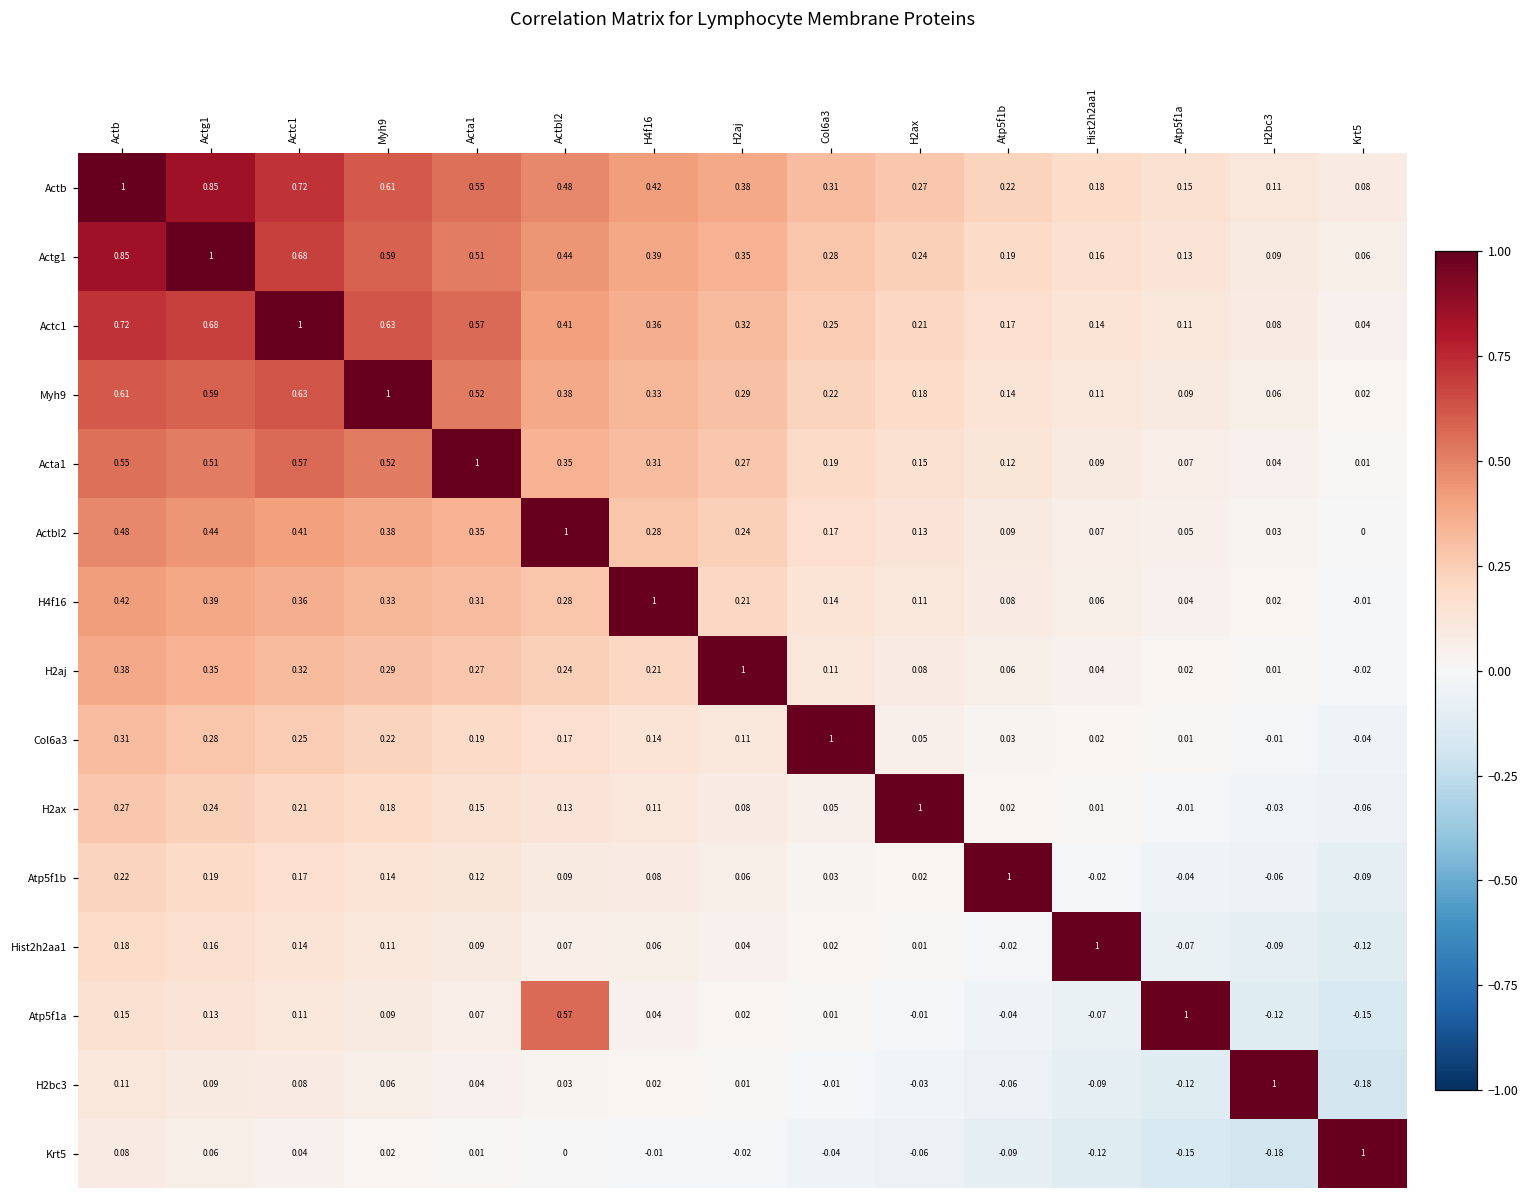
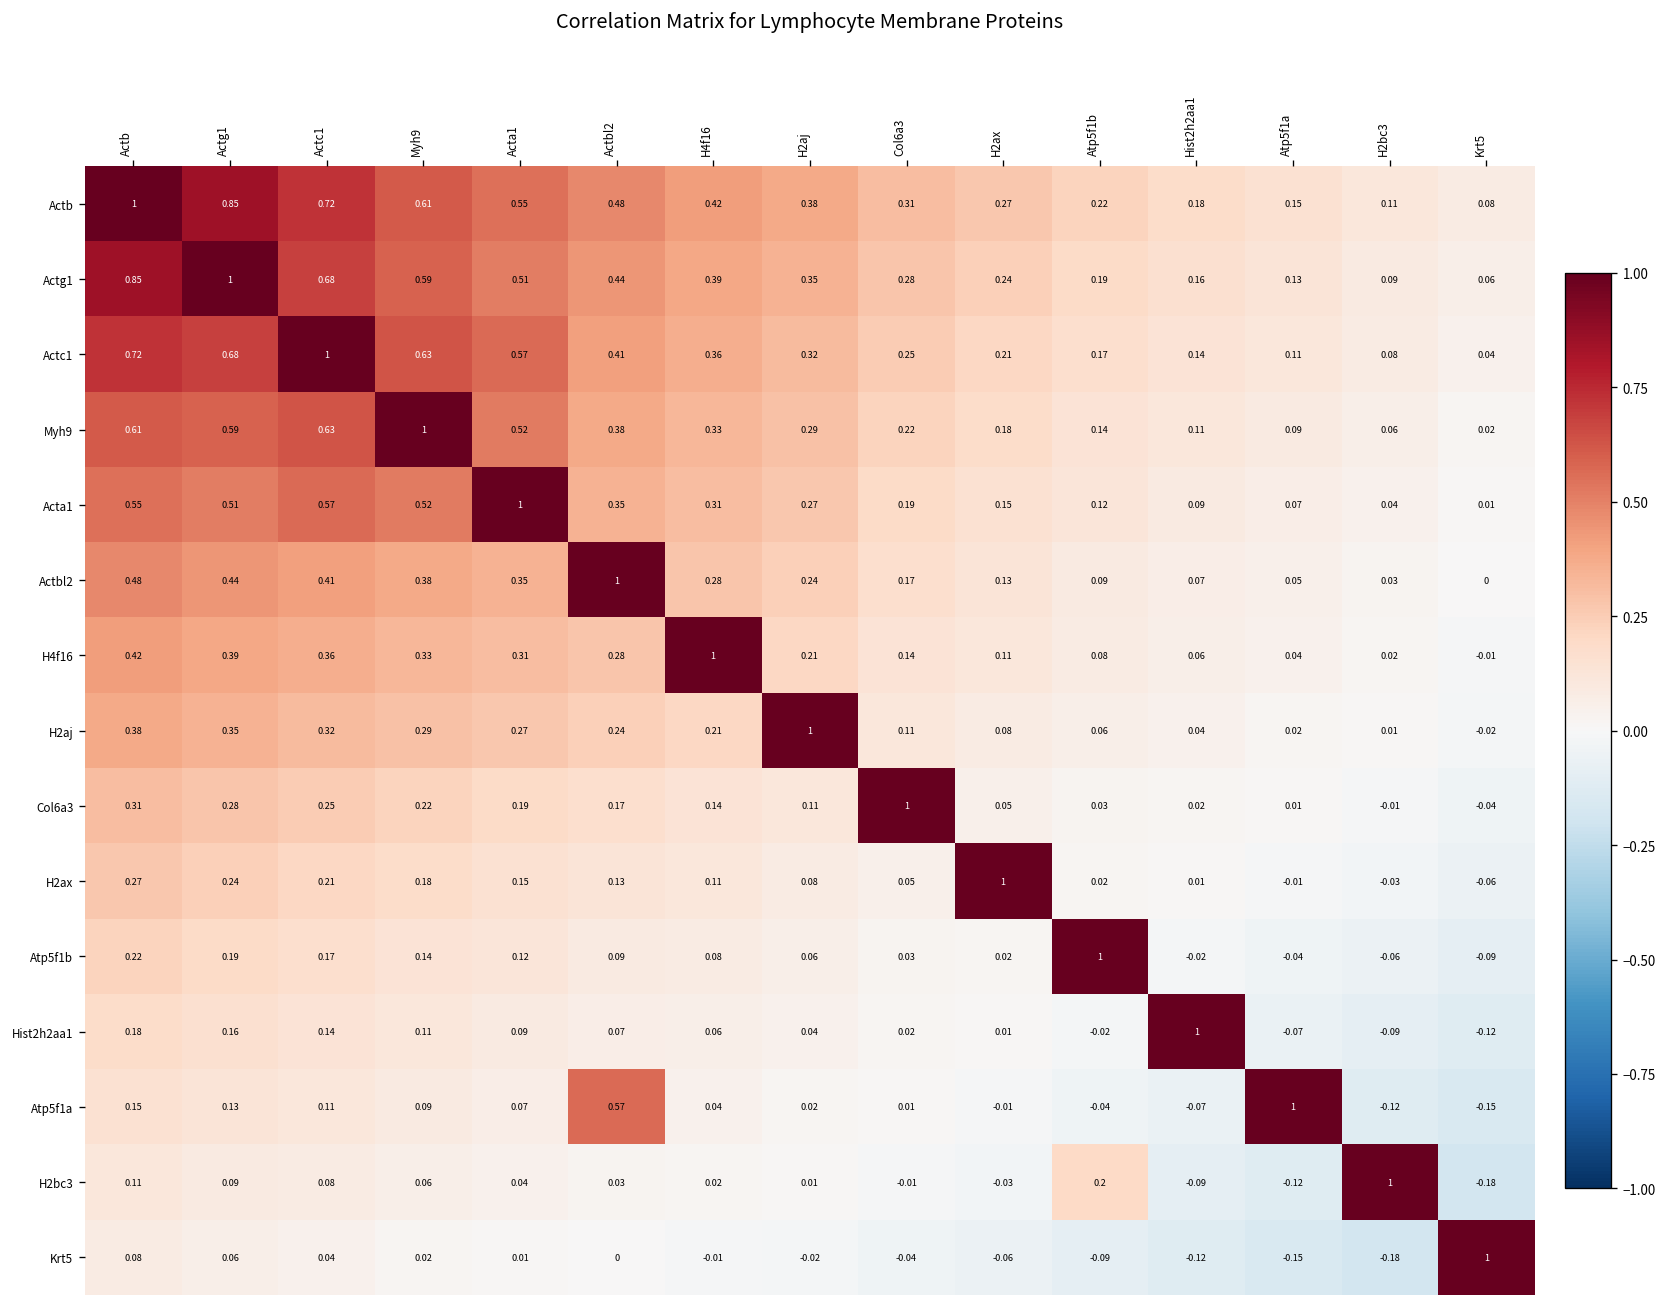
  {
    "H2bc3": {
      "Actb": 0.11,
      "Actg1": 0.09,
      "Actc1": 0.08,
      "Myh9": 0.06,
      "Acta1": 0.04,
      "Actbl2": 0.03,
      "H4f16": 0.02,
      "H2aj": 0.01,
      "Col6a3": -0.01,
      "H2ax": -0.03,
-     "Atp5f1b": -0.06,
+     "Atp5f1b": 0.2,
      "Hist2h2aa1": -0.09,
      "Atp5f1a": -0.12,
      "H2bc3": 1,
      "Krt5": -0.18
    }
  }
